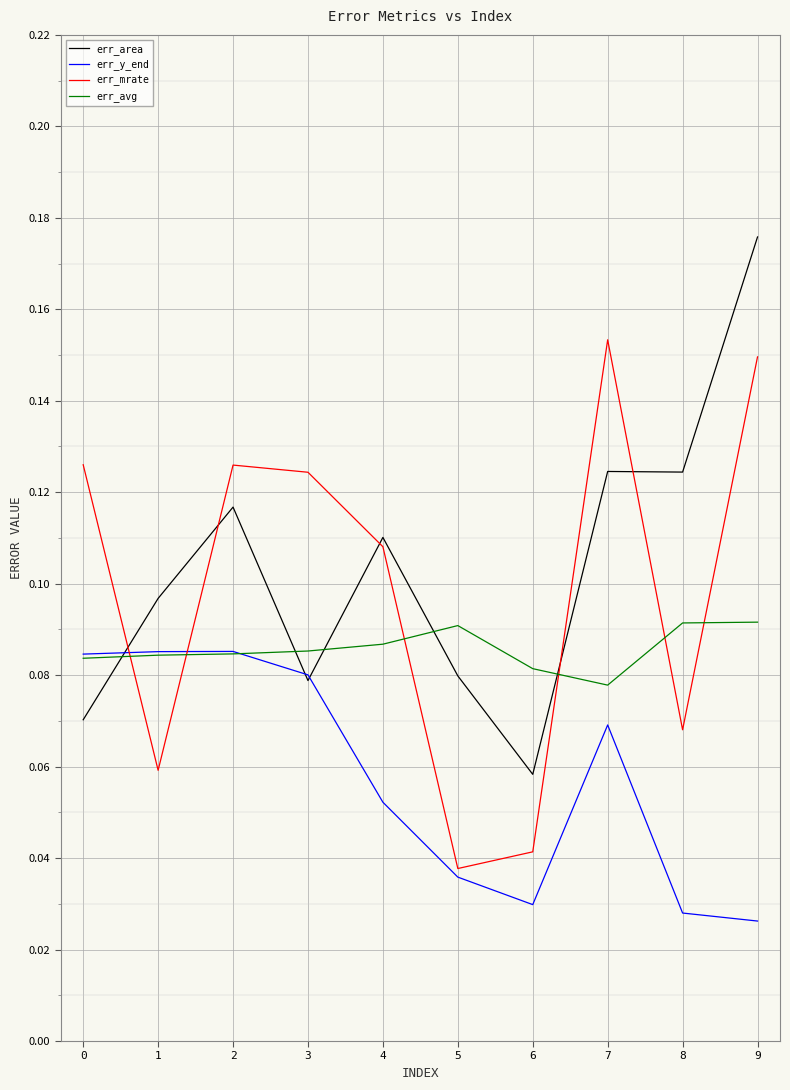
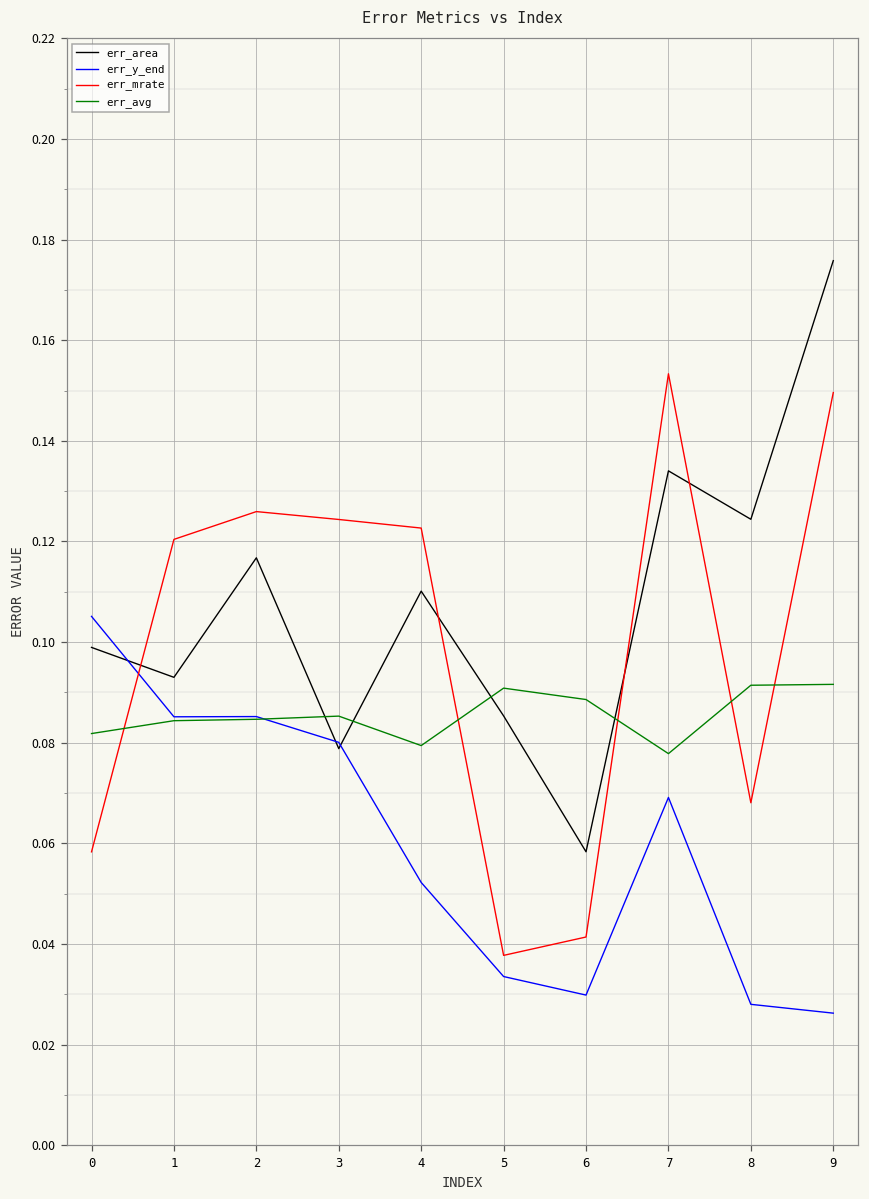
  {
    "err_area": {
-     "0": 0.070,
-     "1": 0.097,
+     "0": 0.099,
+     "1": 0.093,
      "2": 0.117,
      "3": 0.079,
      "4": 0.110,
-     "5": 0.080,
+     "5": 0.085,
      "6": 0.058,
-     "7": 0.125,
+     "7": 0.134,
      "8": 0.124,
      "9": 0.176
    },
    "err_y_end": {
-     "0": 0.085,
+     "0": 0.105,
      "1": 0.085,
      "3": 0.080,
      "4": 0.052,
-     "5": 0.036,
+     "5": 0.034,
      "6": 0.030,
      "7": 0.069,
      "8": 0.028,
      "9": 0.026
    },
    "err_mrate": {
-     "0": 0.126,
-     "1": 0.059,
+     "0": 0.058,
+     "1": 0.120,
      "2": 0.126,
      "3": 0.124,
-     "4": 0.108,
+     "4": 0.123,
      "5": 0.038,
      "6": 0.041,
      "7": 0.153,
      "8": 0.068,
      "9": 0.150
    },
    "err_avg": {
-     "0": 0.084,
+     "0": 0.082,
      "1": 0.084,
      "3": 0.085,
-     "4": 0.087,
+     "4": 0.079,
      "5": 0.091,
-     "6": 0.081,
+     "6": 0.089,
      "7": 0.078,
      "8": 0.091,
      "9": 0.092
    }
  }
